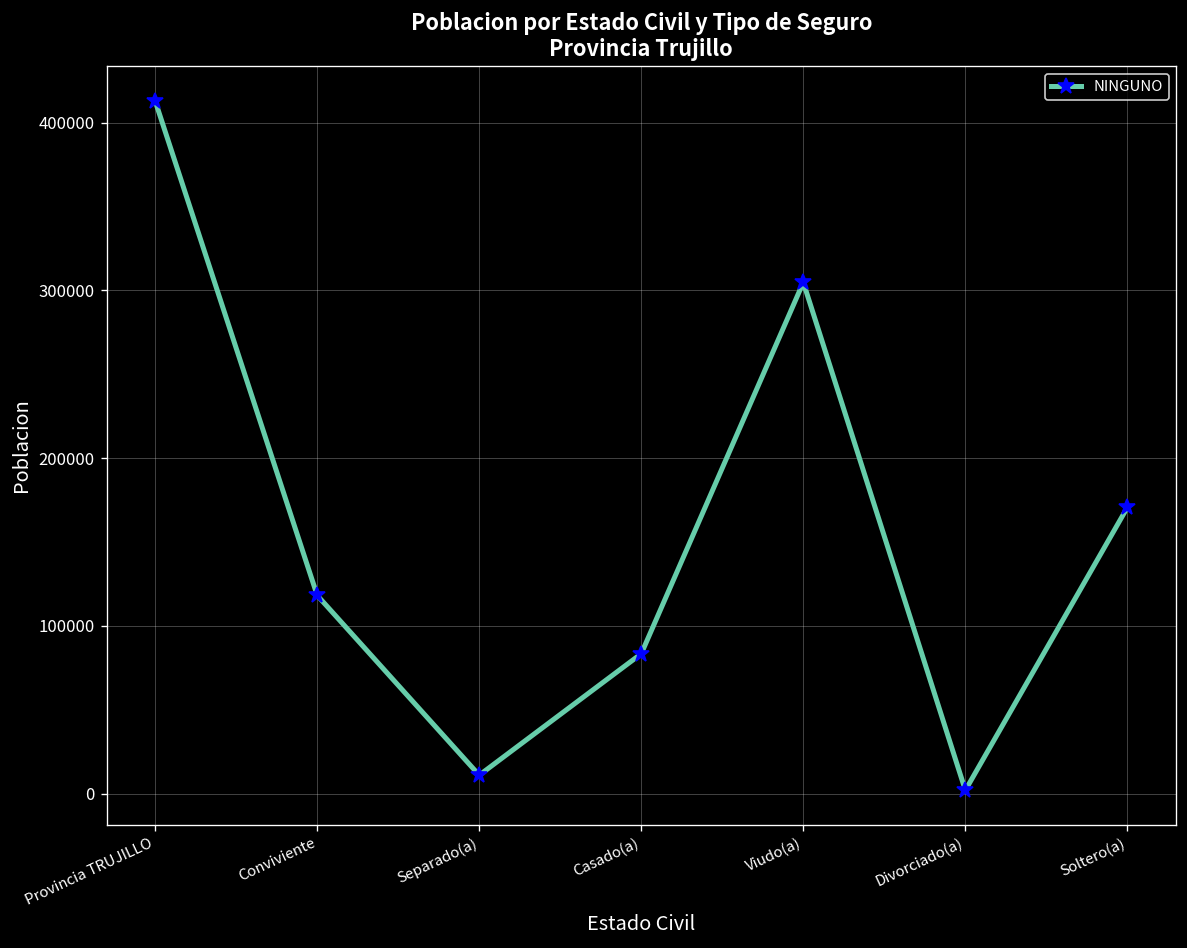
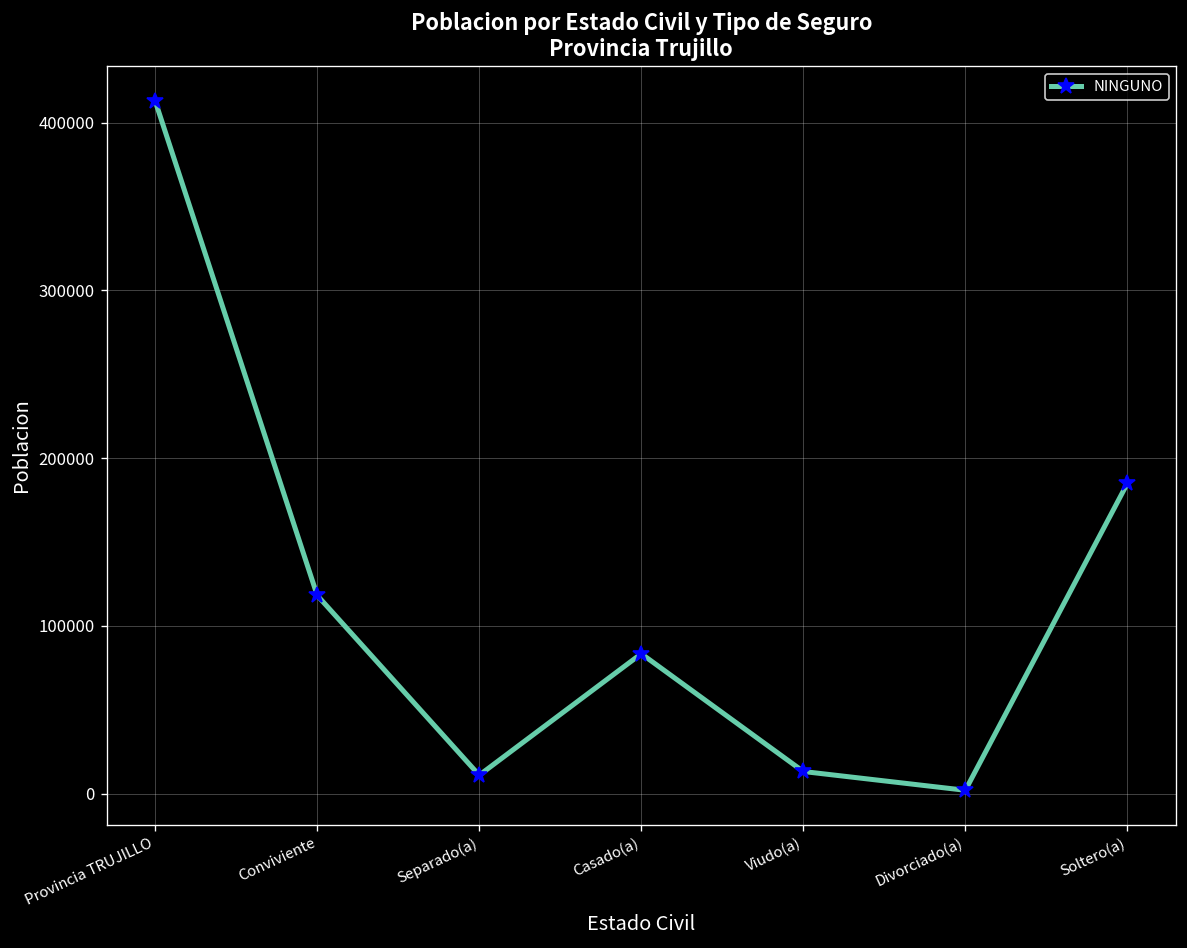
  {
    "Provincia TRUJILLO": 413000,
    "Conviviente": 118000,
    "Separado(a)": 11000,
    "Casado(a)": 83000,
-   "Viudo(a)": 305000,
+   "Viudo(a)": 13000,
    "Divorciado(a)": 2000,
-   "Soltero(a)": 171000
+   "Soltero(a)": 185000
  }
